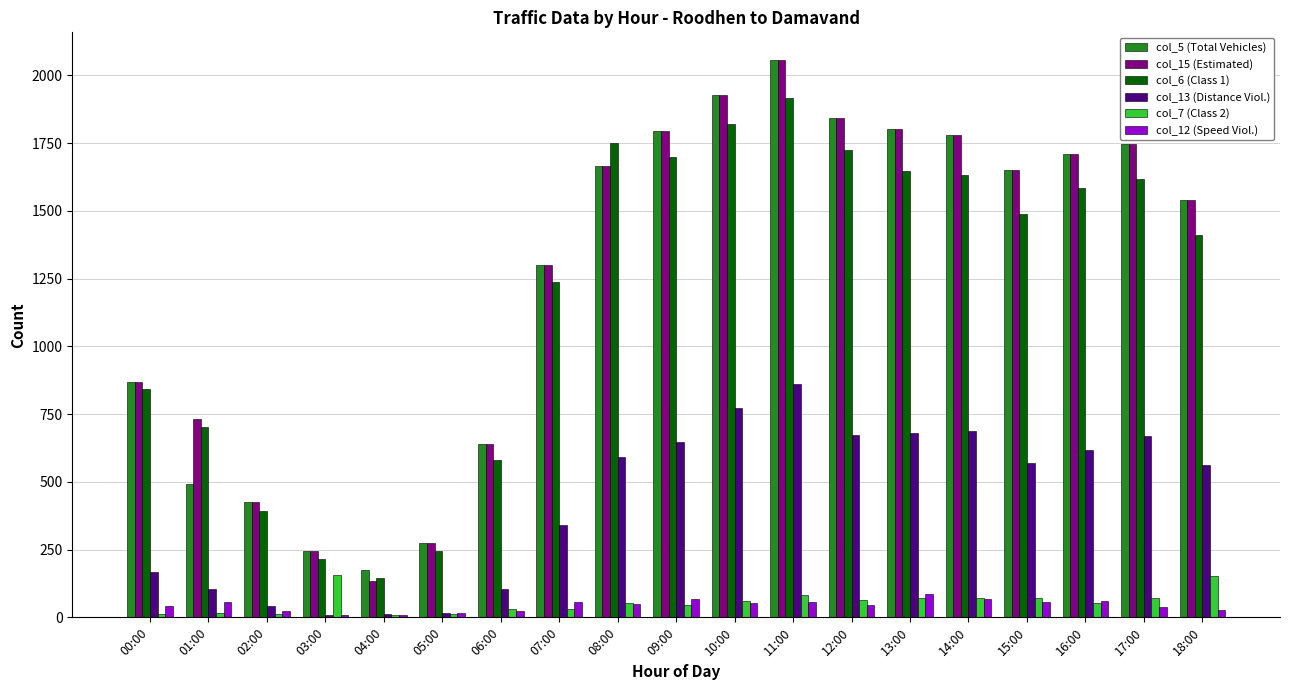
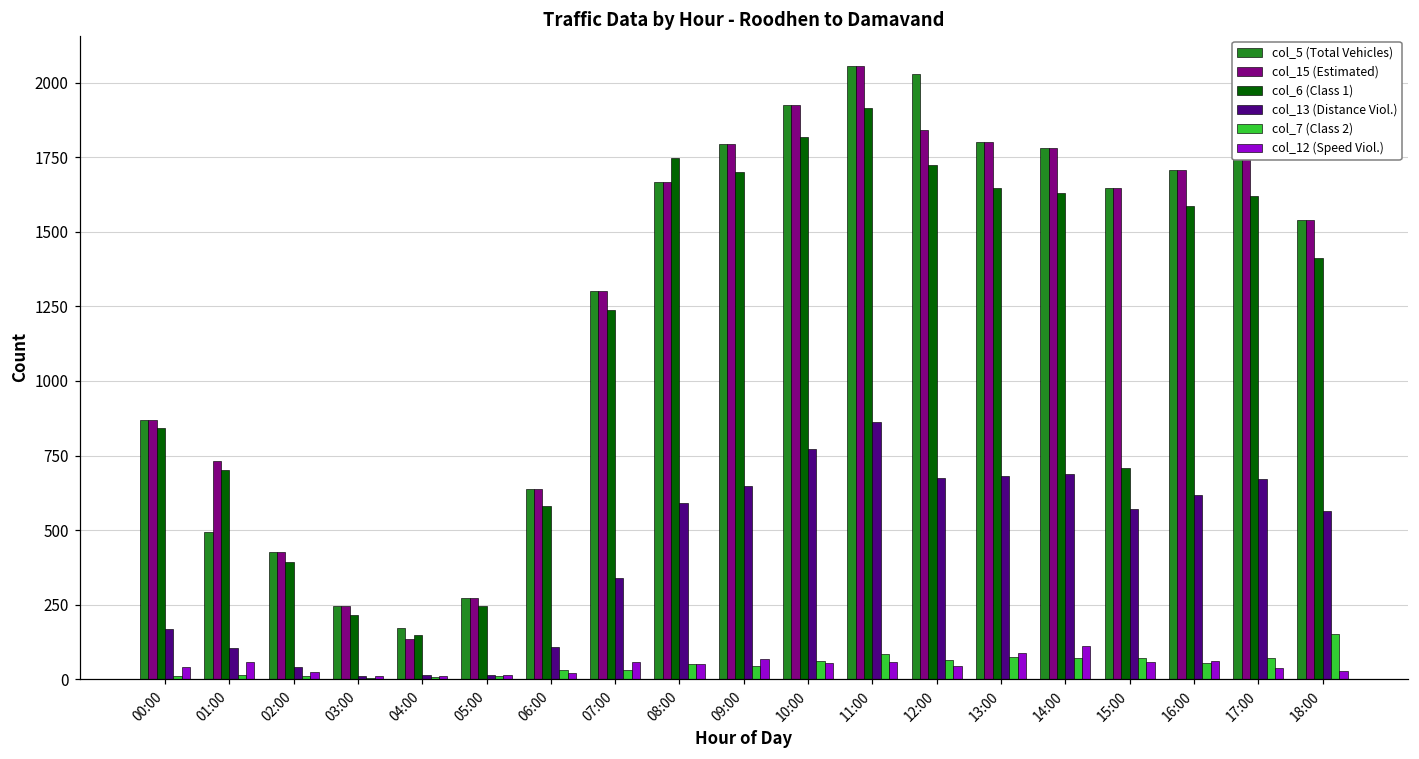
  {
    "col_5 (Total Vehicles)": {
      "00:00": 870,
      "01:00": 490,
      "02:00": 430,
      "03:00": 240,
      "04:00": 170,
      "05:00": 270,
      "06:00": 640,
      "07:00": 1300,
      "08:00": 1670,
      "09:00": 1790,
      "10:00": 1930,
      "11:00": 2060,
-     "12:00": 1840,
+     "12:00": 2030,
      "13:00": 1800,
      "14:00": 1780,
      "15:00": 1650,
      "16:00": 1710,
      "17:00": 1750,
      "18:00": 1540
    },
    "col_6 (Class 1)": {
      "00:00": 840,
      "01:00": 700,
      "02:00": 390,
      "03:00": 220,
      "04:00": 150,
      "05:00": 250,
      "06:00": 580,
      "07:00": 1240,
      "08:00": 1750,
      "09:00": 1700,
      "10:00": 1820,
      "11:00": 1920,
      "12:00": 1730,
      "13:00": 1650,
      "14:00": 1630,
-     "15:00": 1490,
+     "15:00": 710,
      "16:00": 1590,
      "17:00": 1620,
      "18:00": 1410
    },
    "col_7 (Class 2)": {
      "00:00": 10,
      "01:00": 20,
      "02:00": 10,
-     "03:00": 160,
+     "03:00": 10,
      "05:00": 10,
      "06:00": 30,
      "07:00": 30,
      "08:00": 50,
      "09:00": 50,
      "10:00": 60,
      "11:00": 80,
      "12:00": 60,
      "13:00": 70,
      "14:00": 70,
      "15:00": 70,
      "16:00": 50,
      "17:00": 70,
      "18:00": 150
    },
    "col_12 (Speed Viol.)": {
      "00:00": 40,
      "01:00": 60,
      "02:00": 30,
      "05:00": 20,
      "06:00": 20,
      "07:00": 60,
      "08:00": 50,
      "09:00": 70,
      "10:00": 50,
      "11:00": 60,
      "12:00": 50,
      "13:00": 90,
-     "14:00": 70,
+     "14:00": 110,
      "15:00": 60,
      "16:00": 60,
      "17:00": 40,
      "18:00": 30
    }
  }
